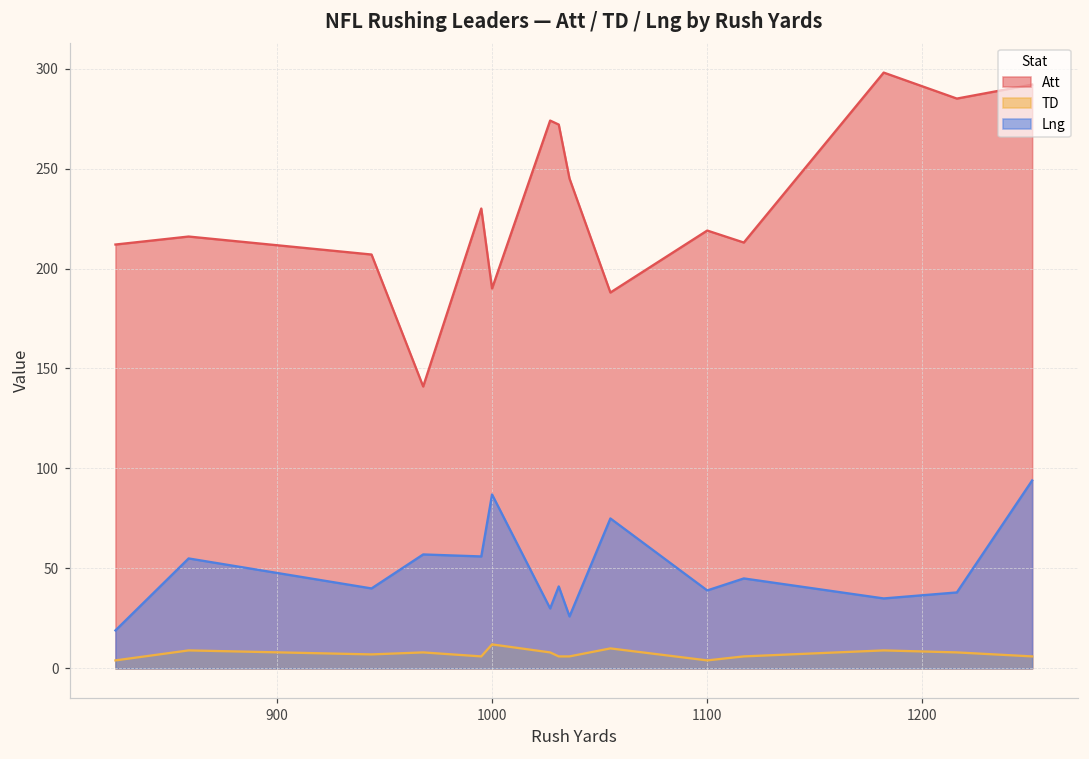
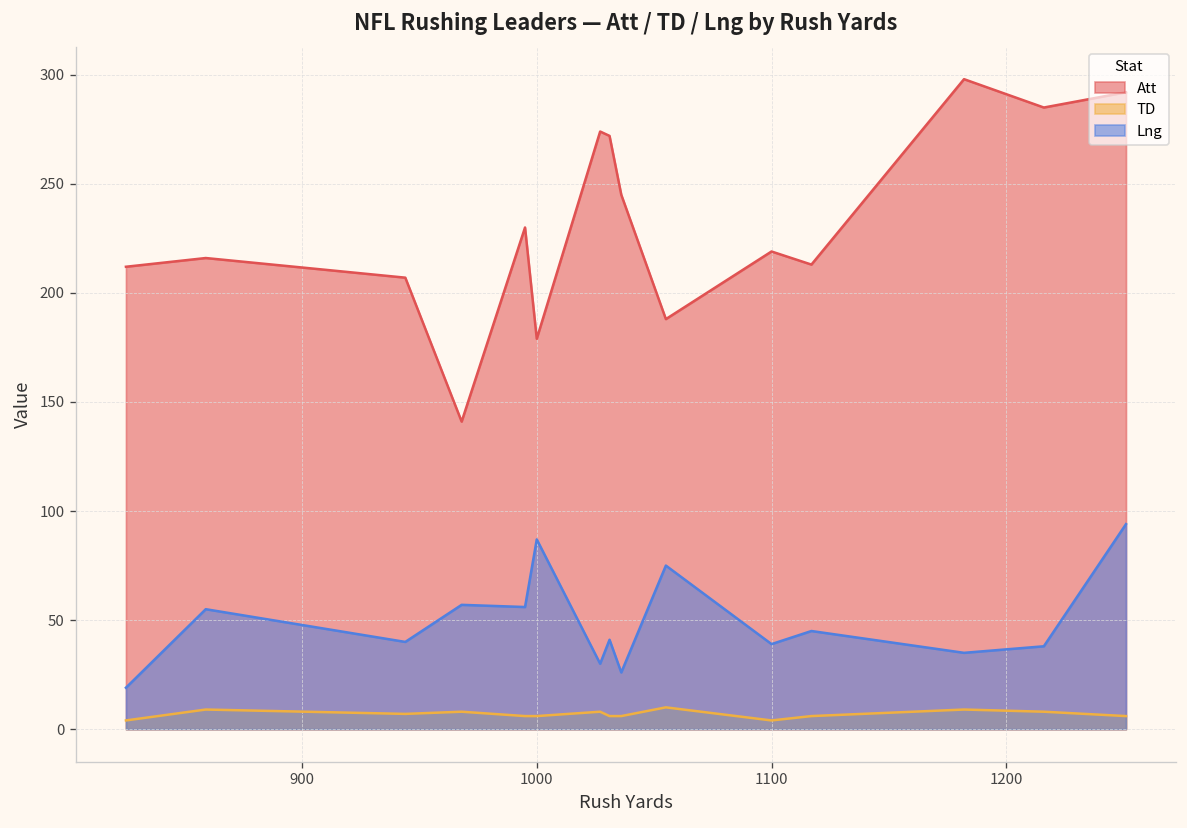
  {
    "Att": {
-     "1000": 190,
+     "1000": 179,
      "1100": 219
    },
    "TD": {
-     "1000": 12,
+     "1000": 6,
      "1100": 4
    },
    "Lng": {
      "1000": 87,
      "1100": 39
    }
  }
